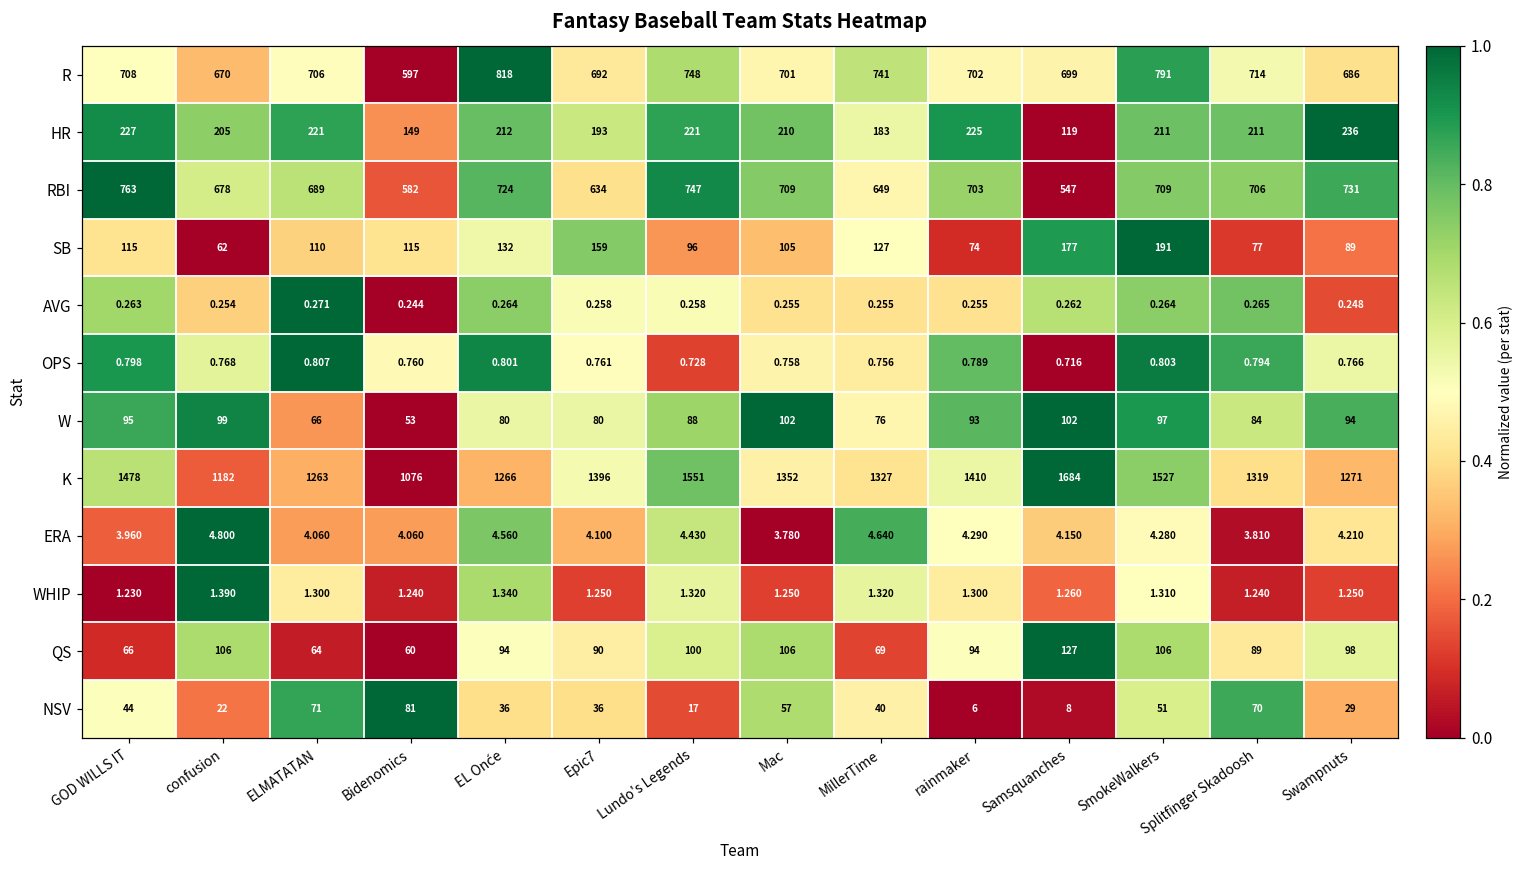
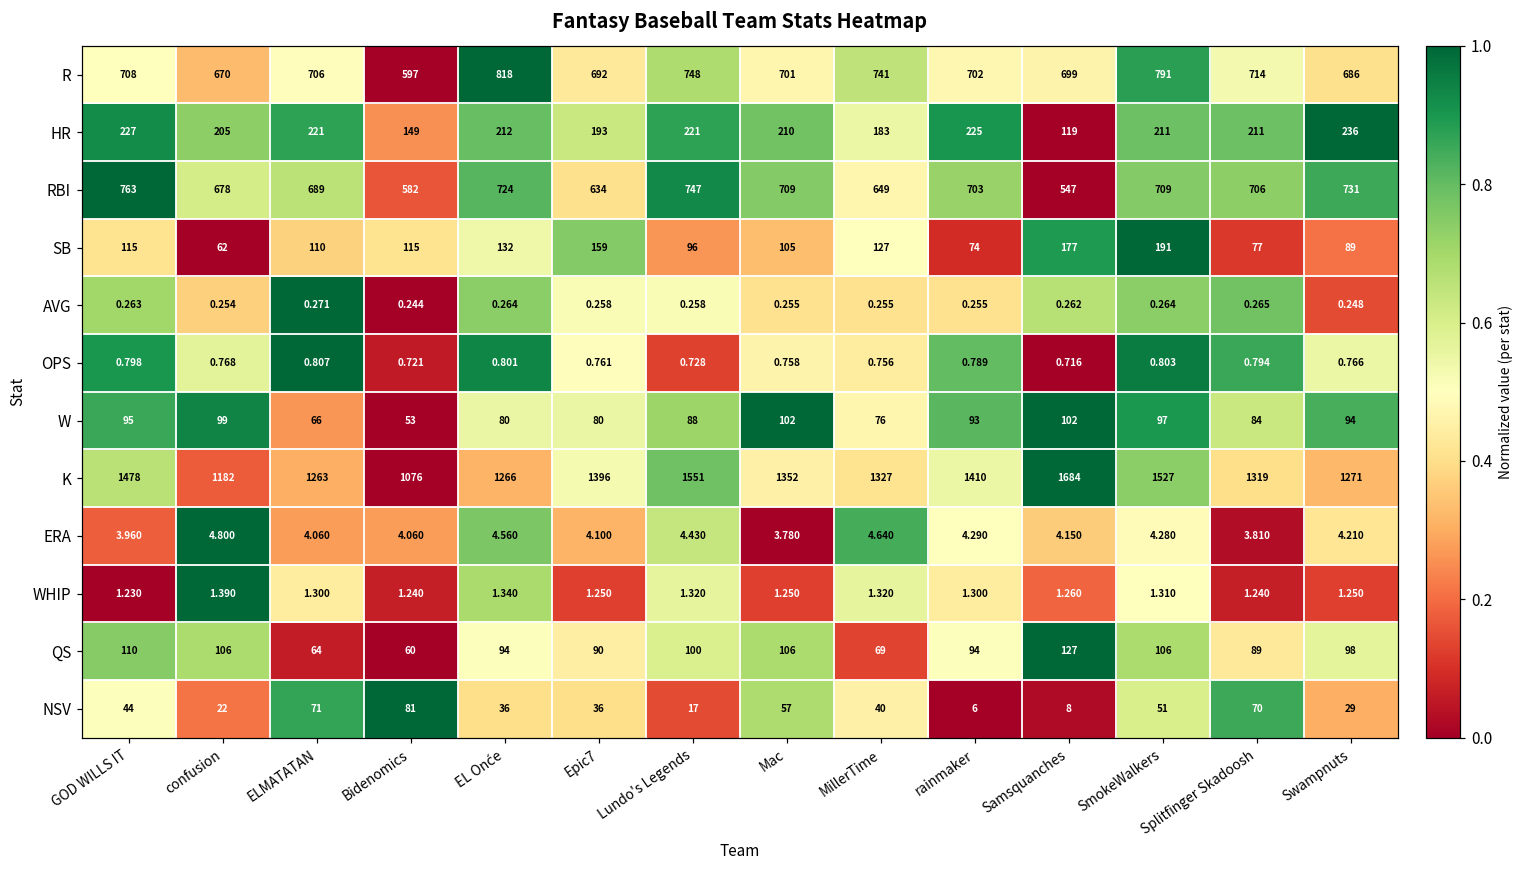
  {
    "R": {
      "GOD WILLS IT": 708,
      "confusion": 670,
      "ELMATATAN": 706,
      "Bidenomics": 597,
      "EL Onće": 818,
      "Epic7": 692,
      "Lundo's Legends": 748,
      "Mac": 701,
      "MillerTime": 741,
      "rainmaker": 702,
      "Samsquanches": 699,
      "SmokeWalkers": 791,
      "Splitfinger Skadoosh": 714,
      "Swampnuts": 686
    },
    "HR": {
      "GOD WILLS IT": 227,
      "confusion": 205,
      "ELMATATAN": 221,
      "Bidenomics": 149,
      "EL Onće": 212,
      "Epic7": 193,
      "Lundo's Legends": 221,
      "Mac": 210,
      "MillerTime": 183,
      "rainmaker": 225,
      "Samsquanches": 119,
      "SmokeWalkers": 211,
      "Splitfinger Skadoosh": 211,
      "Swampnuts": 236
    },
    "RBI": {
      "GOD WILLS IT": 763,
      "confusion": 678,
      "ELMATATAN": 689,
      "Bidenomics": 582,
      "EL Onće": 724,
      "Epic7": 634,
      "Lundo's Legends": 747,
      "Mac": 709,
      "MillerTime": 649,
      "rainmaker": 703,
      "Samsquanches": 547,
      "SmokeWalkers": 709,
      "Splitfinger Skadoosh": 706,
      "Swampnuts": 731
    },
    "SB": {
      "GOD WILLS IT": 115,
      "confusion": 62,
      "ELMATATAN": 110,
      "Bidenomics": 115,
      "EL Onće": 132,
      "Epic7": 159,
      "Lundo's Legends": 96,
      "Mac": 105,
      "MillerTime": 127,
      "rainmaker": 74,
      "Samsquanches": 177,
      "SmokeWalkers": 191,
      "Splitfinger Skadoosh": 77,
      "Swampnuts": 89
    },
    "AVG": {
      "GOD WILLS IT": 0.263,
      "confusion": 0.254,
      "ELMATATAN": 0.271,
      "Bidenomics": 0.244,
      "EL Onće": 0.264,
      "Epic7": 0.258,
      "Lundo's Legends": 0.258,
      "Mac": 0.255,
      "MillerTime": 0.255,
      "rainmaker": 0.255,
      "Samsquanches": 0.262,
      "SmokeWalkers": 0.264,
      "Splitfinger Skadoosh": 0.265,
      "Swampnuts": 0.248
    },
    "OPS": {
      "GOD WILLS IT": 0.798,
      "confusion": 0.768,
      "ELMATATAN": 0.807,
-     "Bidenomics": 0.760,
+     "Bidenomics": 0.721,
      "EL Onće": 0.801,
      "Epic7": 0.761,
      "Lundo's Legends": 0.728,
      "Mac": 0.758,
      "MillerTime": 0.756,
      "rainmaker": 0.789,
      "Samsquanches": 0.716,
      "SmokeWalkers": 0.803,
      "Splitfinger Skadoosh": 0.794,
      "Swampnuts": 0.766
    },
    "W": {
      "GOD WILLS IT": 95,
      "confusion": 99,
      "ELMATATAN": 66,
      "Bidenomics": 53,
      "EL Onće": 80,
      "Epic7": 80,
      "Lundo's Legends": 88,
      "Mac": 102,
      "MillerTime": 76,
      "rainmaker": 93,
      "Samsquanches": 102,
      "SmokeWalkers": 97,
      "Splitfinger Skadoosh": 84,
      "Swampnuts": 94
    },
    "K": {
      "GOD WILLS IT": 1478,
      "confusion": 1182,
      "ELMATATAN": 1263,
      "Bidenomics": 1076,
      "EL Onće": 1266,
      "Epic7": 1396,
      "Lundo's Legends": 1551,
      "Mac": 1352,
      "MillerTime": 1327,
      "rainmaker": 1410,
      "Samsquanches": 1684,
      "SmokeWalkers": 1527,
      "Splitfinger Skadoosh": 1319,
      "Swampnuts": 1271
    },
    "ERA": {
      "GOD WILLS IT": 3.960,
      "confusion": 4.800,
      "ELMATATAN": 4.060,
      "Bidenomics": 4.060,
      "EL Onće": 4.560,
      "Epic7": 4.100,
      "Lundo's Legends": 4.430,
      "Mac": 3.780,
      "MillerTime": 4.640,
      "rainmaker": 4.290,
      "Samsquanches": 4.150,
      "SmokeWalkers": 4.280,
      "Splitfinger Skadoosh": 3.810,
      "Swampnuts": 4.210
    },
    "WHIP": {
      "GOD WILLS IT": 1.230,
      "confusion": 1.390,
      "ELMATATAN": 1.300,
      "Bidenomics": 1.240,
      "EL Onće": 1.340,
      "Epic7": 1.250,
      "Lundo's Legends": 1.320,
      "Mac": 1.250,
      "MillerTime": 1.320,
      "rainmaker": 1.300,
      "Samsquanches": 1.260,
      "SmokeWalkers": 1.310,
      "Splitfinger Skadoosh": 1.240,
      "Swampnuts": 1.250
    },
    "QS": {
-     "GOD WILLS IT": 66,
+     "GOD WILLS IT": 110,
      "confusion": 106,
      "ELMATATAN": 64,
      "Bidenomics": 60,
      "EL Onće": 94,
      "Epic7": 90,
      "Lundo's Legends": 100,
      "Mac": 106,
      "MillerTime": 69,
      "rainmaker": 94,
      "Samsquanches": 127,
      "SmokeWalkers": 106,
      "Splitfinger Skadoosh": 89,
      "Swampnuts": 98
    },
    "NSV": {
      "GOD WILLS IT": 44,
      "confusion": 22,
      "ELMATATAN": 71,
      "Bidenomics": 81,
      "EL Onće": 36,
      "Epic7": 36,
      "Lundo's Legends": 17,
      "Mac": 57,
      "MillerTime": 40,
      "rainmaker": 6,
      "Samsquanches": 8,
      "SmokeWalkers": 51,
      "Splitfinger Skadoosh": 70,
      "Swampnuts": 29
    }
  }
